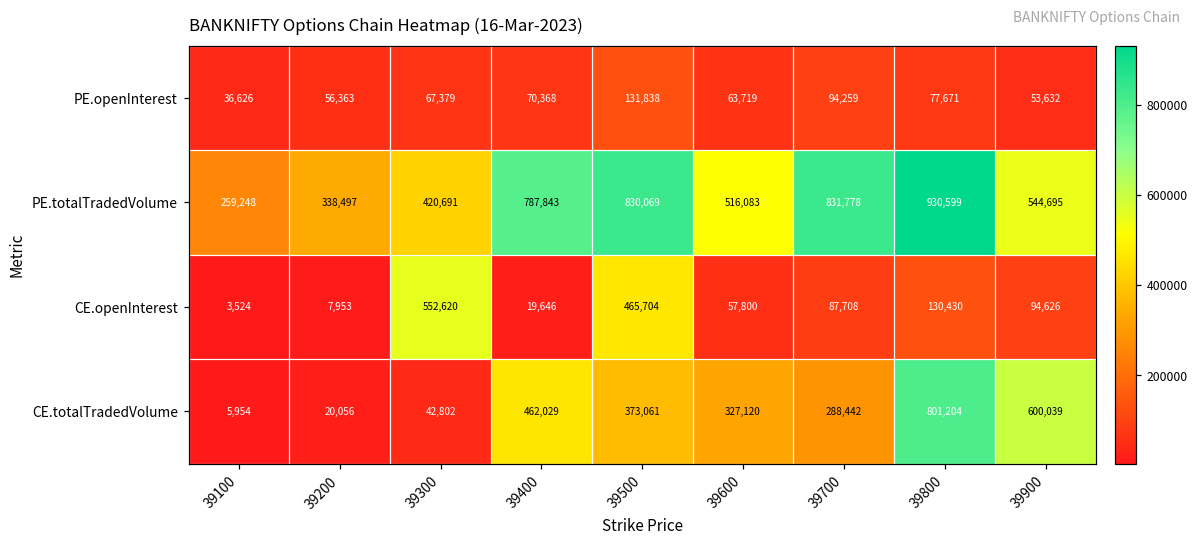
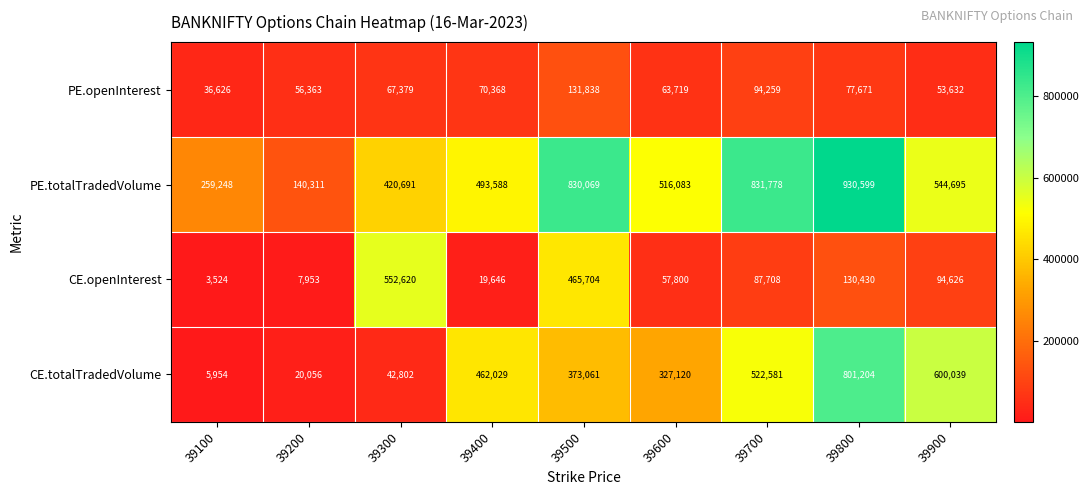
  {
    "PE.openInterest": {
      "39100": "36,626",
      "39200": "56,363",
      "39300": "67,379",
      "39400": "70,368",
      "39500": "131,838",
      "39600": "63,719",
      "39700": "94,259",
      "39800": "77,671",
      "39900": "53,632"
    },
    "PE.totalTradedVolume": {
      "39100": "259,248",
-     "39200": "338,497",
+     "39200": "140,311",
      "39300": "420,691",
-     "39400": "787,843",
+     "39400": "493,588",
      "39500": "830,069",
      "39600": "516,083",
      "39700": "831,778",
      "39800": "930,599",
      "39900": "544,695"
    },
    "CE.openInterest": {
      "39100": "3,524",
      "39200": "7,953",
      "39300": "552,620",
      "39400": "19,646",
      "39500": "465,704",
      "39600": "57,800",
      "39700": "87,708",
      "39800": "130,430",
      "39900": "94,626"
    },
    "CE.totalTradedVolume": {
      "39100": "5,954",
      "39200": "20,056",
      "39300": "42,802",
      "39400": "462,029",
      "39500": "373,061",
      "39600": "327,120",
-     "39700": "288,442",
+     "39700": "522,581",
      "39800": "801,204",
      "39900": "600,039"
    }
  }
